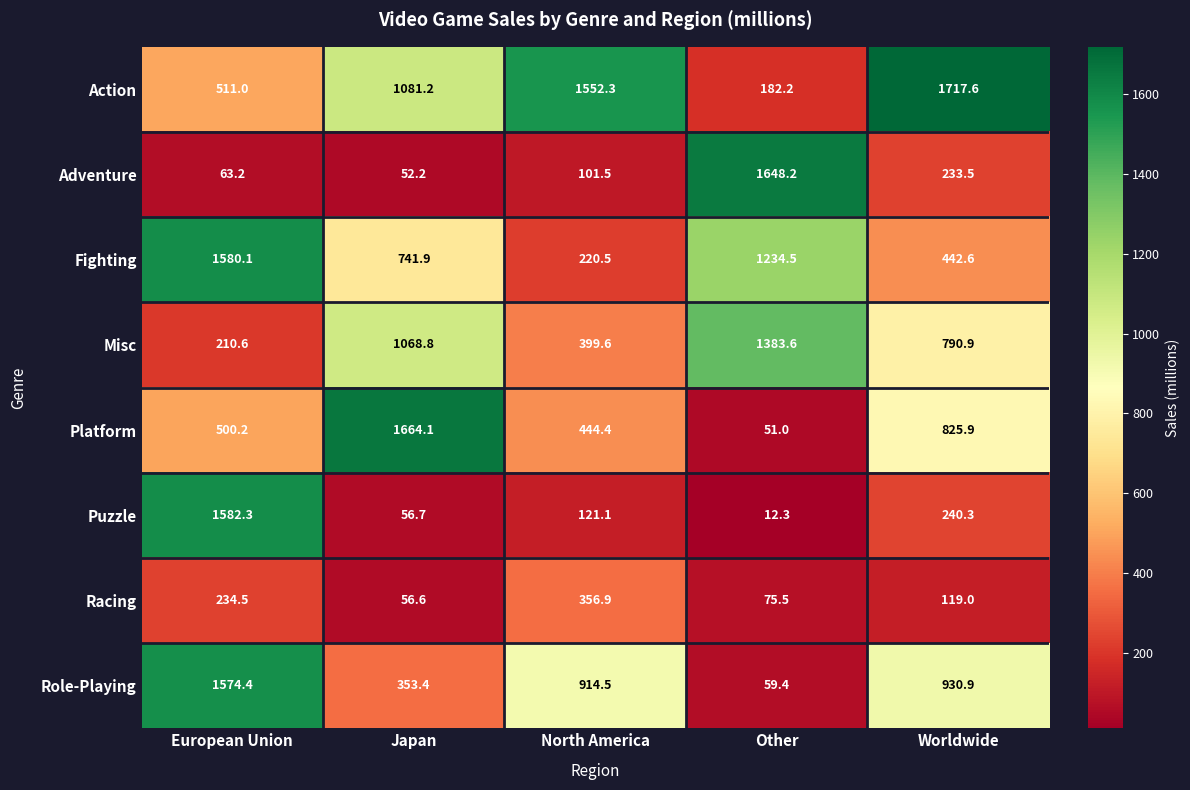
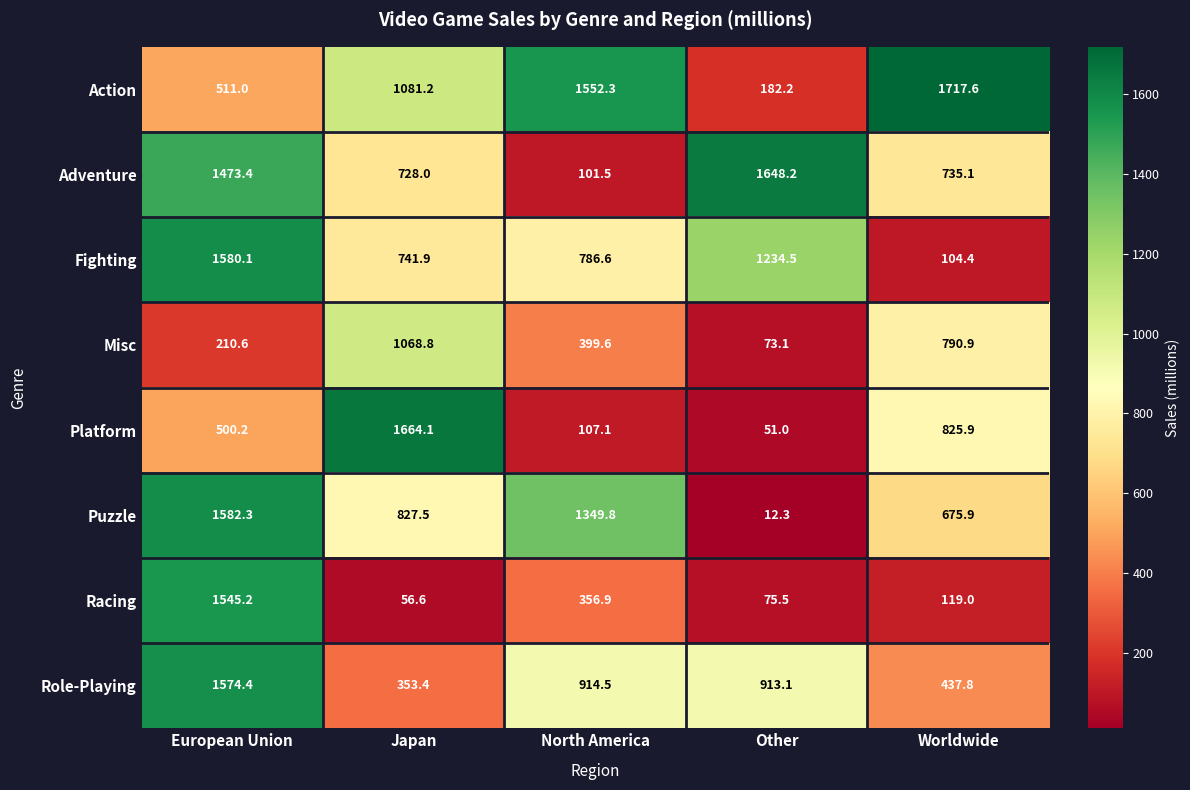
  {
    "Action": {
      "European Union": 511.0,
      "Japan": 1081.2,
      "North America": 1552.3,
      "Other": 182.2,
      "Worldwide": 1717.6
    },
    "Adventure": {
-     "European Union": 63.2,
-     "Japan": 52.2,
+     "European Union": 1473.4,
+     "Japan": 728.0,
      "North America": 101.5,
      "Other": 1648.2,
-     "Worldwide": 233.5
+     "Worldwide": 735.1
    },
    "Fighting": {
      "European Union": 1580.1,
      "Japan": 741.9,
-     "North America": 220.5,
+     "North America": 786.6,
      "Other": 1234.5,
-     "Worldwide": 442.6
+     "Worldwide": 104.4
    },
    "Misc": {
      "European Union": 210.6,
      "Japan": 1068.8,
      "North America": 399.6,
-     "Other": 1383.6,
+     "Other": 73.1,
      "Worldwide": 790.9
    },
    "Platform": {
      "European Union": 500.2,
      "Japan": 1664.1,
-     "North America": 444.4,
+     "North America": 107.1,
      "Other": 51.0,
      "Worldwide": 825.9
    },
    "Puzzle": {
      "European Union": 1582.3,
-     "Japan": 56.7,
-     "North America": 121.1,
+     "Japan": 827.5,
+     "North America": 1349.8,
      "Other": 12.3,
-     "Worldwide": 240.3
+     "Worldwide": 675.9
    },
    "Racing": {
-     "European Union": 234.5,
+     "European Union": 1545.2,
      "Japan": 56.6,
      "North America": 356.9,
      "Other": 75.5,
      "Worldwide": 119.0
    },
    "Role-Playing": {
      "European Union": 1574.4,
      "Japan": 353.4,
      "North America": 914.5,
-     "Other": 59.4,
-     "Worldwide": 930.9
+     "Other": 913.1,
+     "Worldwide": 437.8
    }
  }
